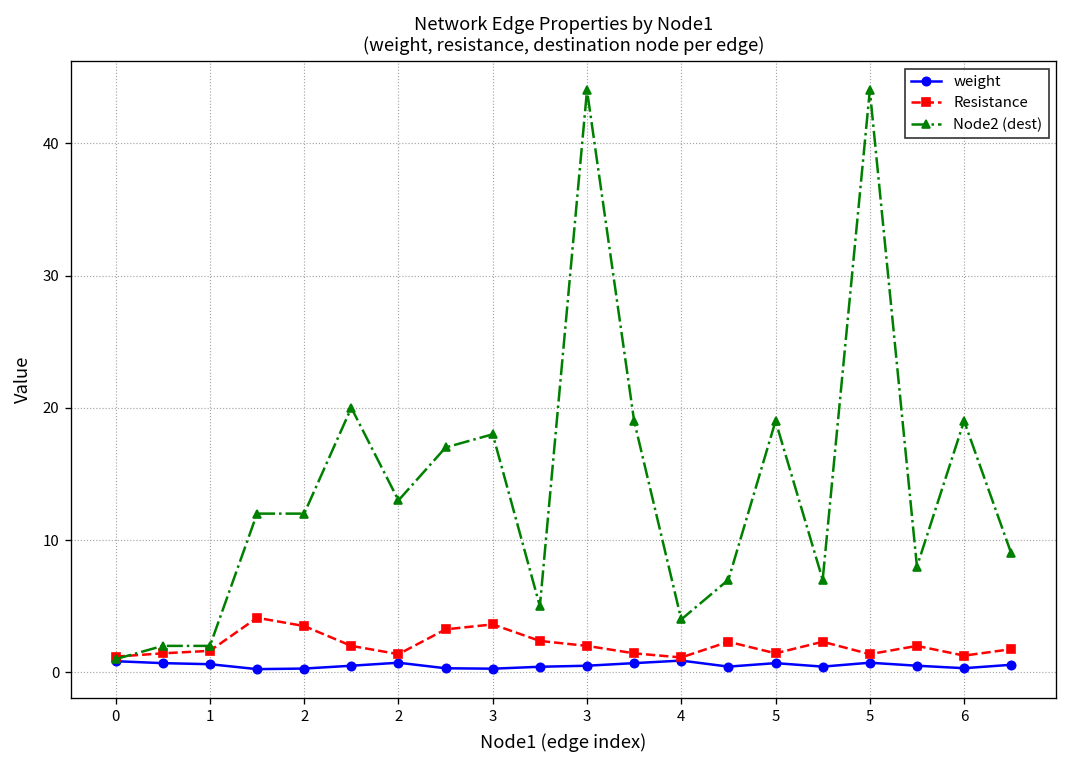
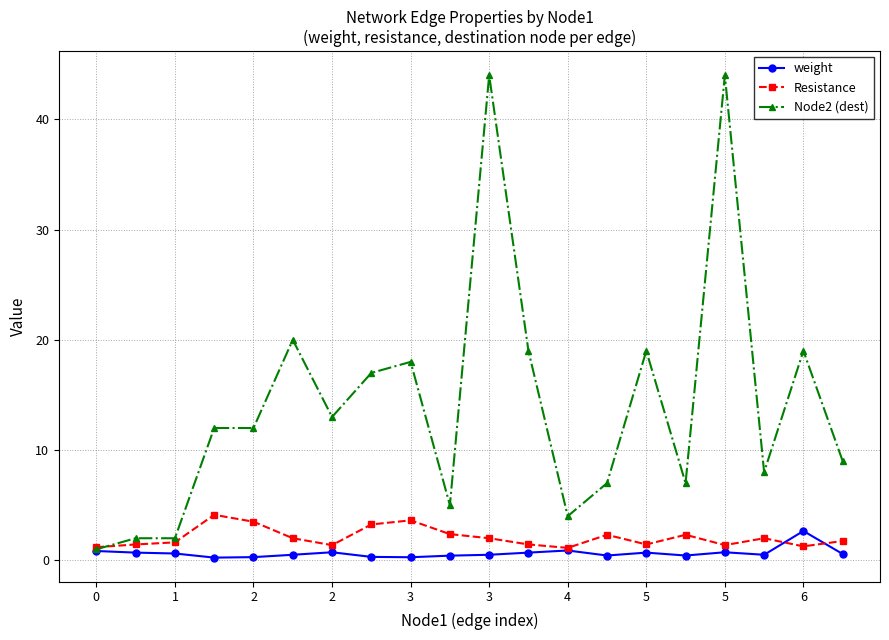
  {
    "weight": {
      "4": 0.9,
-     "6": 0.3
+     "6": 2.7
    },
    "Resistance": {
      "4": 1.1,
      "6": 1.3
    },
    "Node2 (dest)": {
      "4": 4.0,
      "6": 19.0
    }
  }
